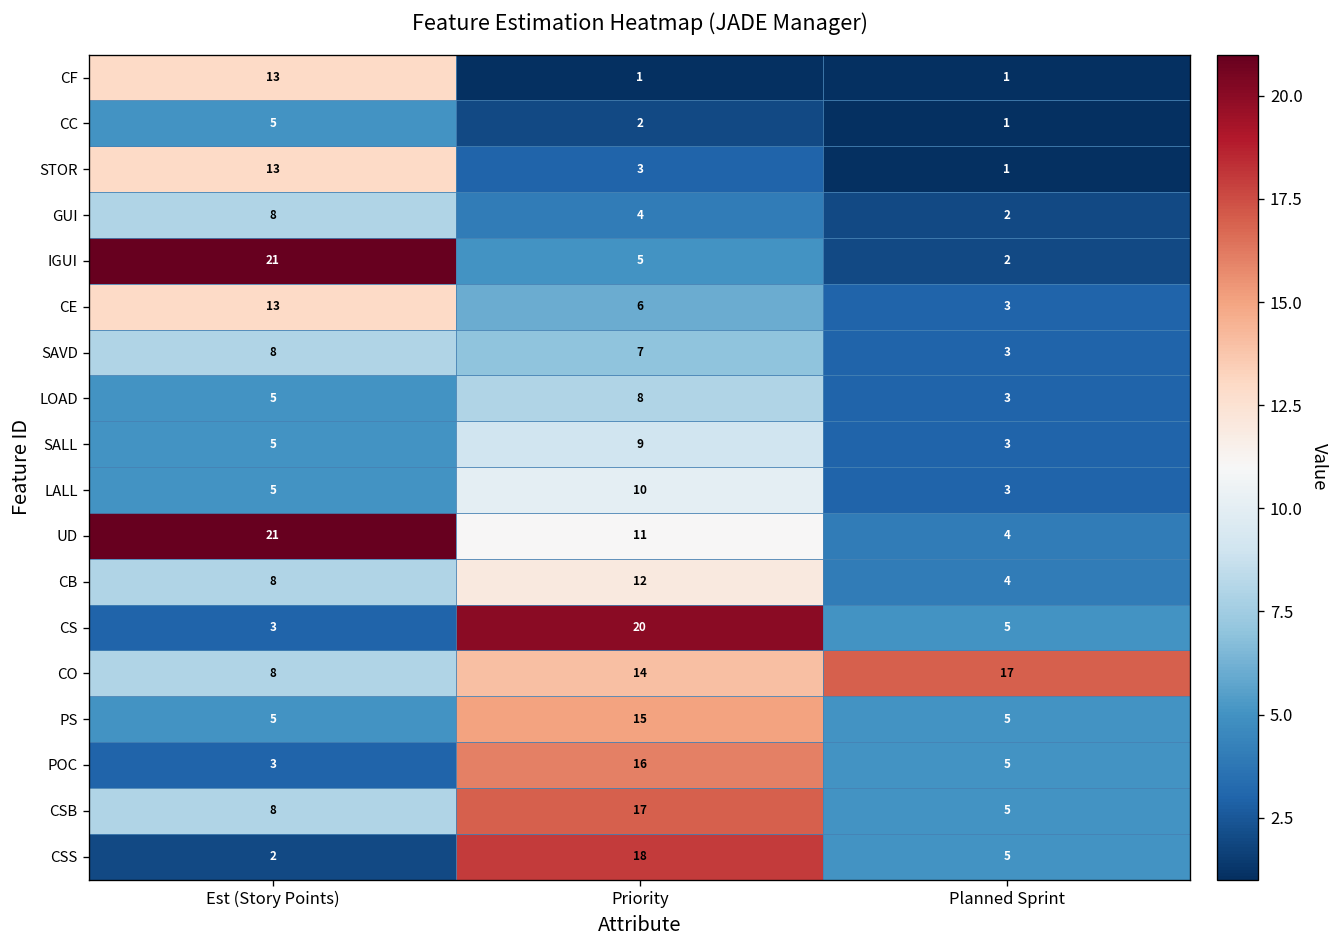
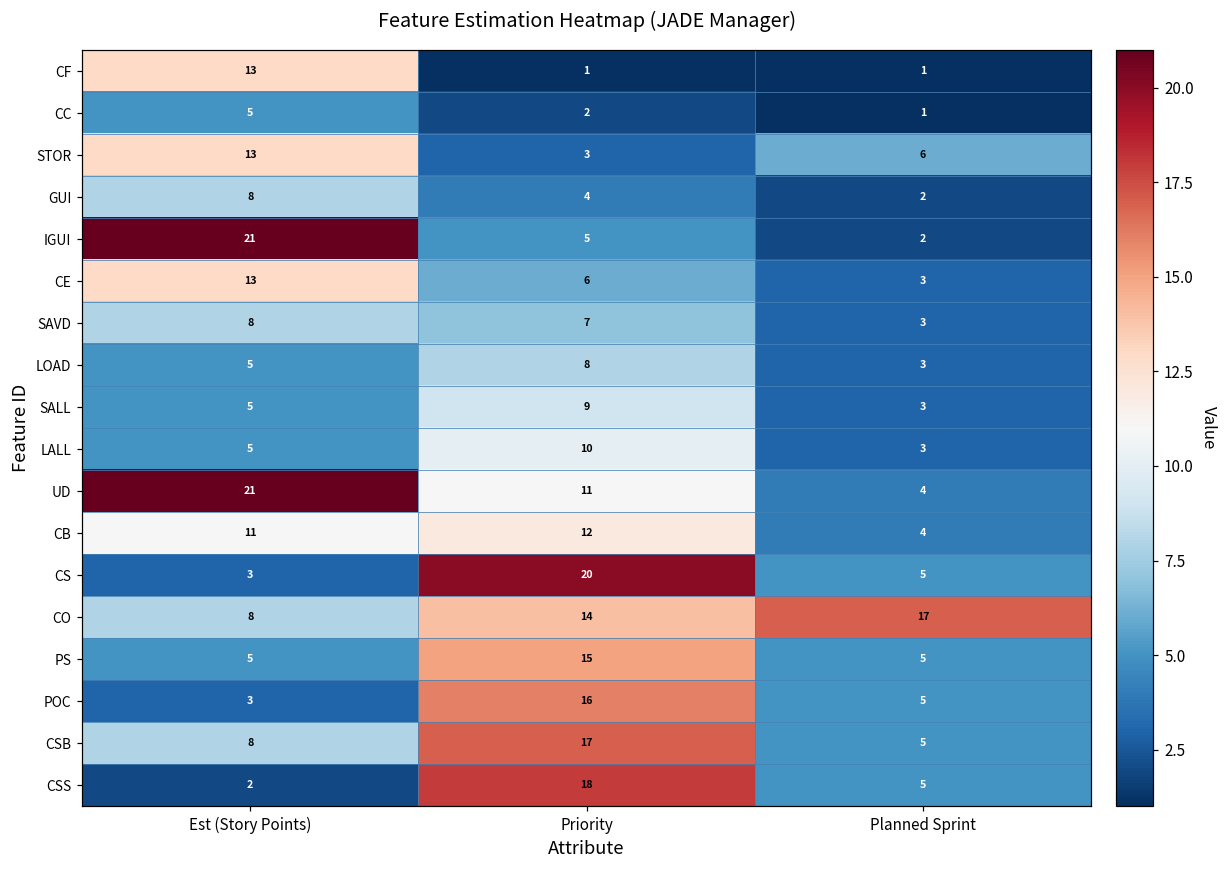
  {
    "CF": {
      "Est (Story Points)": 13,
      "Priority": 1,
      "Planned Sprint": 1
    },
    "CC": {
      "Est (Story Points)": 5,
      "Priority": 2,
      "Planned Sprint": 1
    },
    "STOR": {
      "Est (Story Points)": 13,
      "Priority": 3,
-     "Planned Sprint": 1
+     "Planned Sprint": 6
    },
    "GUI": {
      "Est (Story Points)": 8,
      "Priority": 4,
      "Planned Sprint": 2
    },
    "IGUI": {
      "Est (Story Points)": 21,
      "Priority": 5,
      "Planned Sprint": 2
    },
    "CE": {
      "Est (Story Points)": 13,
      "Priority": 6,
      "Planned Sprint": 3
    },
    "SAVD": {
      "Est (Story Points)": 8,
      "Priority": 7,
      "Planned Sprint": 3
    },
    "LOAD": {
      "Est (Story Points)": 5,
      "Priority": 8,
      "Planned Sprint": 3
    },
    "SALL": {
      "Est (Story Points)": 5,
      "Priority": 9,
      "Planned Sprint": 3
    },
    "LALL": {
      "Est (Story Points)": 5,
      "Priority": 10,
      "Planned Sprint": 3
    },
    "UD": {
      "Est (Story Points)": 21,
      "Priority": 11,
      "Planned Sprint": 4
    },
    "CB": {
-     "Est (Story Points)": 8,
+     "Est (Story Points)": 11,
      "Priority": 12,
      "Planned Sprint": 4
    },
    "CS": {
      "Est (Story Points)": 3,
      "Priority": 20,
      "Planned Sprint": 5
    },
    "CO": {
      "Est (Story Points)": 8,
      "Priority": 14,
      "Planned Sprint": 17
    },
    "PS": {
      "Est (Story Points)": 5,
      "Priority": 15,
      "Planned Sprint": 5
    },
    "POC": {
      "Est (Story Points)": 3,
      "Priority": 16,
      "Planned Sprint": 5
    },
    "CSB": {
      "Est (Story Points)": 8,
      "Priority": 17,
      "Planned Sprint": 5
    },
    "CSS": {
      "Est (Story Points)": 2,
      "Priority": 18,
      "Planned Sprint": 5
    }
  }
